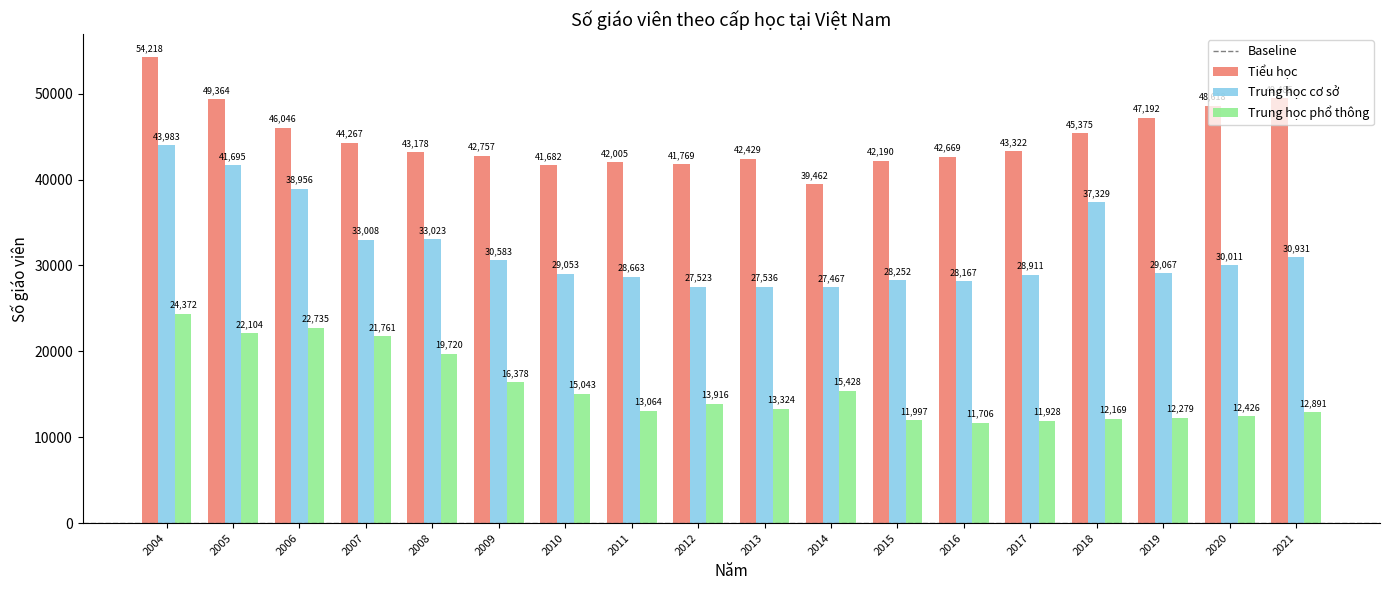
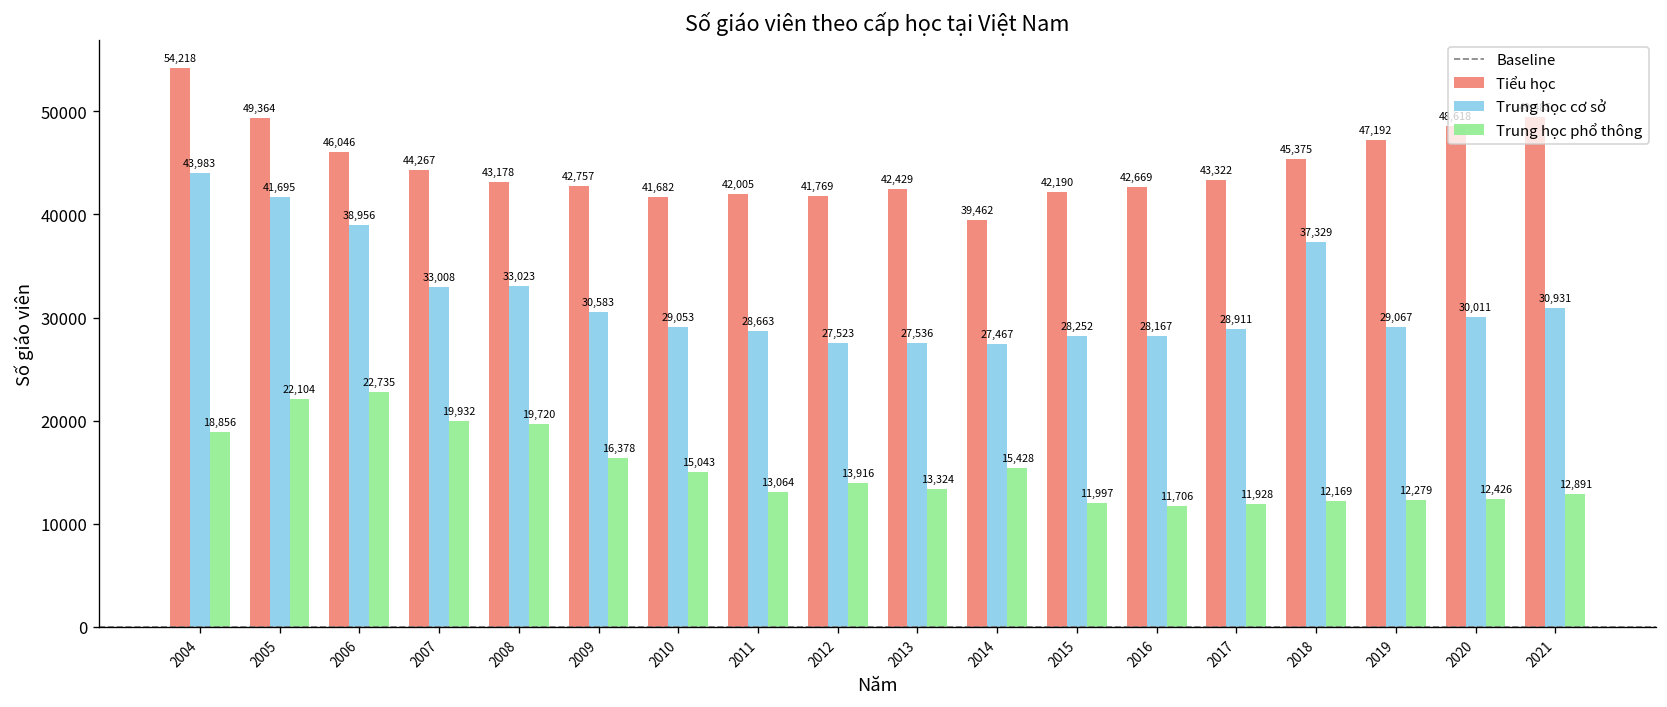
  {
    "Tiểu học": {
      "2004": "54,218",
      "2005": "49,364",
      "2006": "46,046",
      "2007": "44,267",
      "2008": "43,178",
      "2009": "42,757",
      "2010": "41,682",
      "2011": "42,005",
      "2012": "41,769",
      "2013": "42,429",
      "2014": "39,462",
      "2015": "42,190",
      "2016": "42,669",
      "2017": "43,322",
      "2018": "45,375",
      "2019": "47,192"
    },
    "Trung học cơ sở": {
      "2004": "43,983",
      "2005": "41,695",
      "2006": "38,956",
      "2007": "33,008",
      "2008": "33,023",
      "2009": "30,583",
      "2010": "29,053",
      "2011": "28,663",
      "2012": "27,523",
      "2013": "27,536",
      "2014": "27,467",
      "2015": "28,252",
      "2016": "28,167",
      "2017": "28,911",
      "2018": "37,329",
      "2019": "29,067",
      "2020": "30,011",
      "2021": "30,931"
    },
    "Trung học phổ thông": {
-     "2004": "24,372",
+     "2004": "18,856",
      "2005": "22,104",
      "2006": "22,735",
-     "2007": "21,761",
+     "2007": "19,932",
      "2008": "19,720",
      "2009": "16,378",
      "2010": "15,043",
      "2011": "13,064",
      "2012": "13,916",
      "2013": "13,324",
      "2014": "15,428",
      "2015": "11,997",
      "2016": "11,706",
      "2017": "11,928",
      "2018": "12,169",
      "2019": "12,279",
      "2020": "12,426",
      "2021": "12,891"
    }
  }
